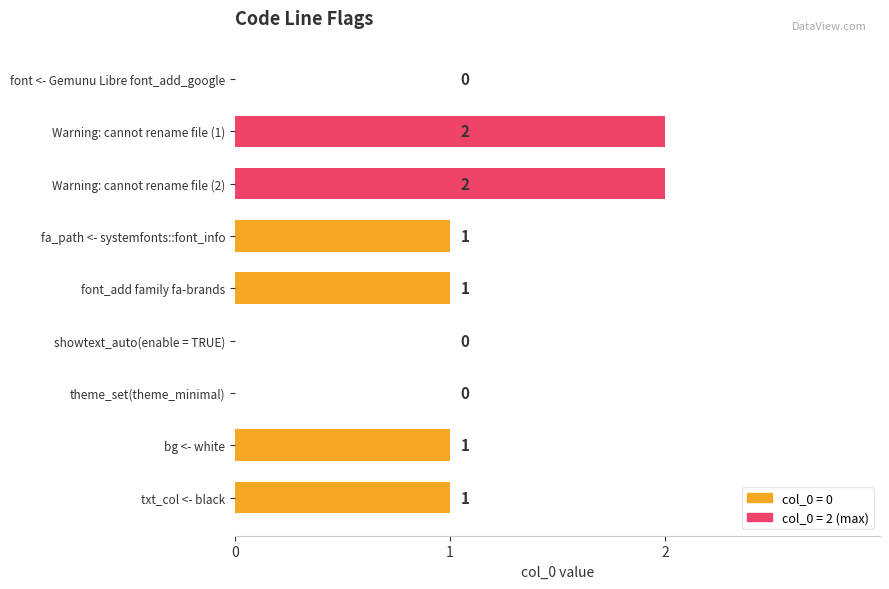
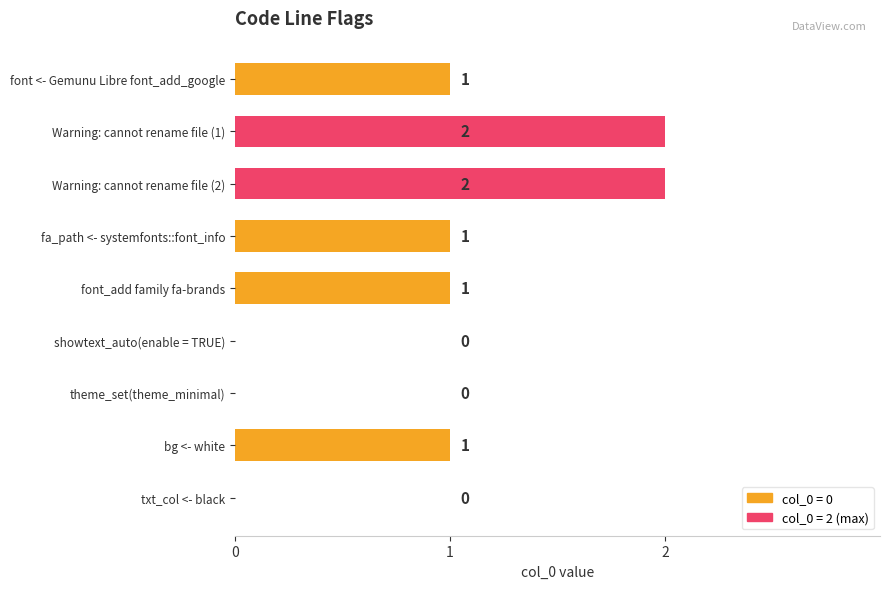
  {
-   "font <- Gemunu Libre font_add_google": 0,
+   "font <- Gemunu Libre font_add_google": 1,
    "Warning: cannot rename file (1)": 2,
    "Warning: cannot rename file (2)": 2,
    "fa_path <- systemfonts::font_info": 1,
    "font_add family fa-brands": 1,
    "bg <- white": 1,
-   "txt_col <- black": 1
+   "txt_col <- black": 0
  }
